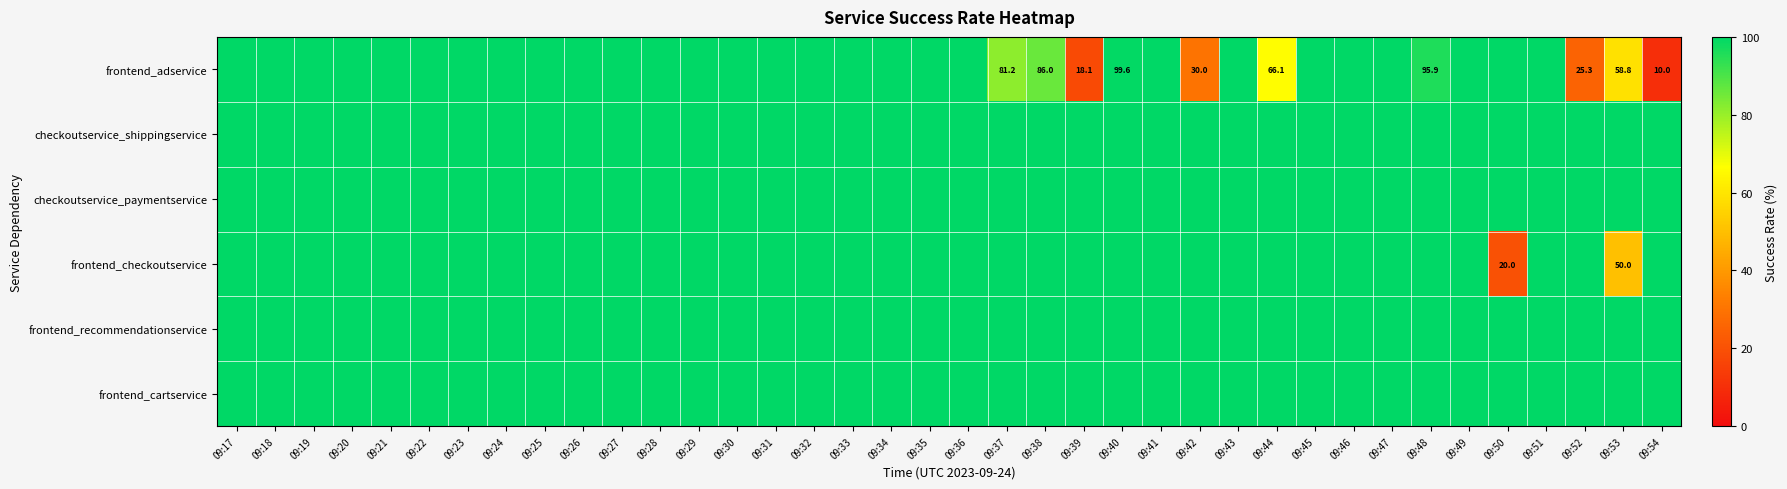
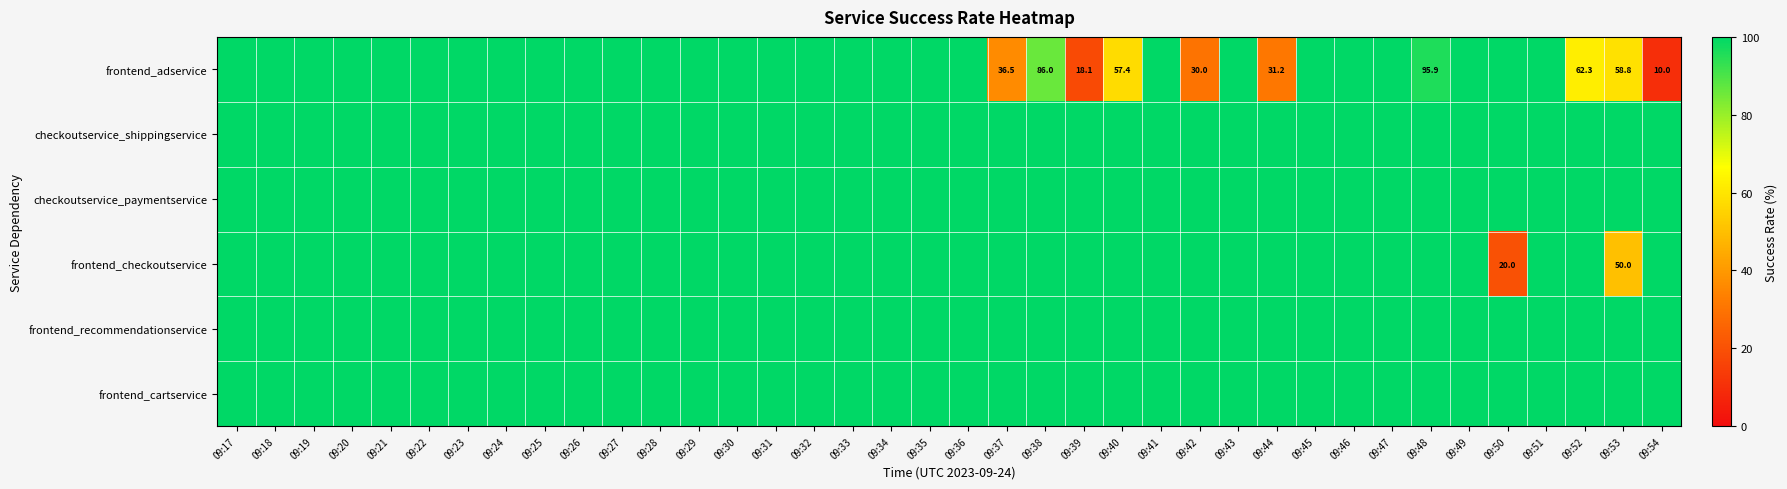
  {
    "frontend_adservice": {
-     "09:37": 81.2,
+     "09:37": 36.5,
      "09:38": 86.0,
      "09:39": 18.1,
-     "09:40": 99.6,
+     "09:40": 57.4,
      "09:42": 30.0,
-     "09:44": 66.1,
+     "09:44": 31.2,
      "09:48": 95.9,
-     "09:52": 25.3,
+     "09:52": 62.3,
      "09:53": 58.8,
      "09:54": 10.0
    },
    "frontend_checkoutservice": {
      "09:50": 20.0,
      "09:53": 50.0
    }
  }
